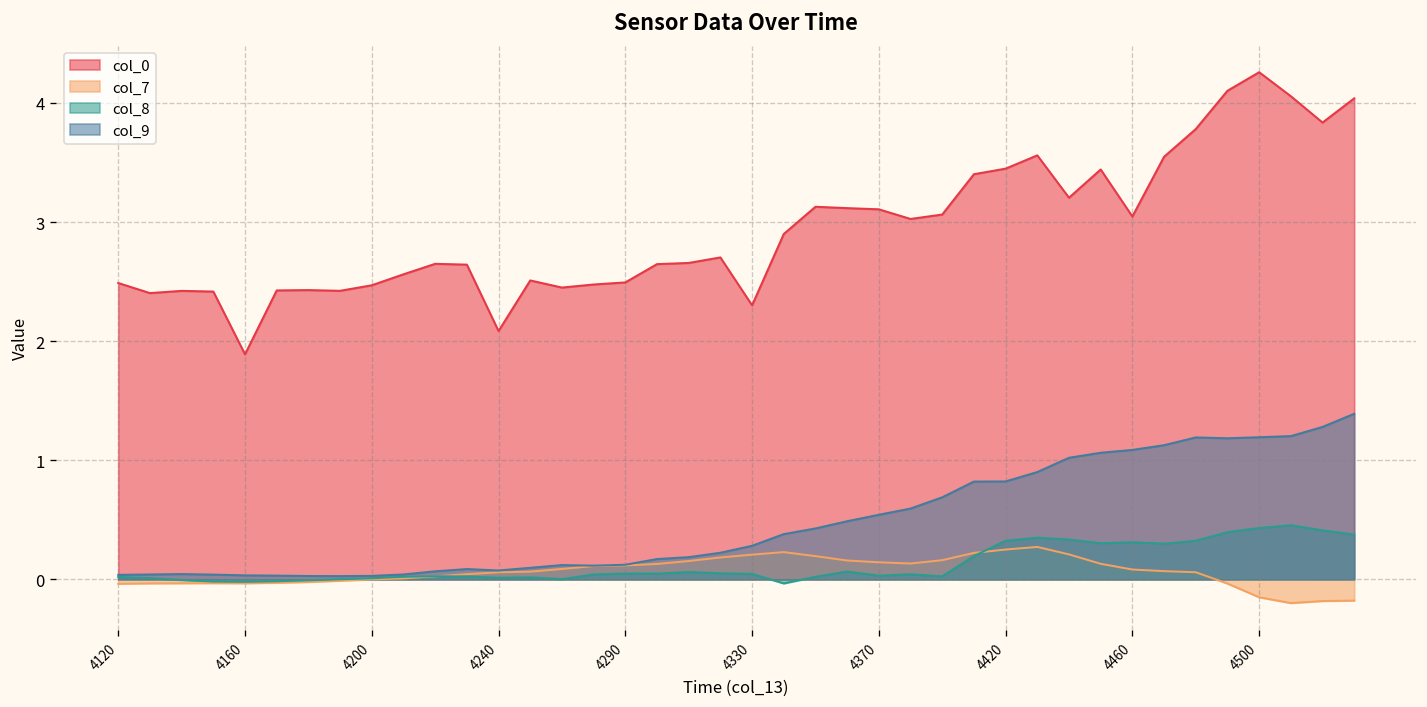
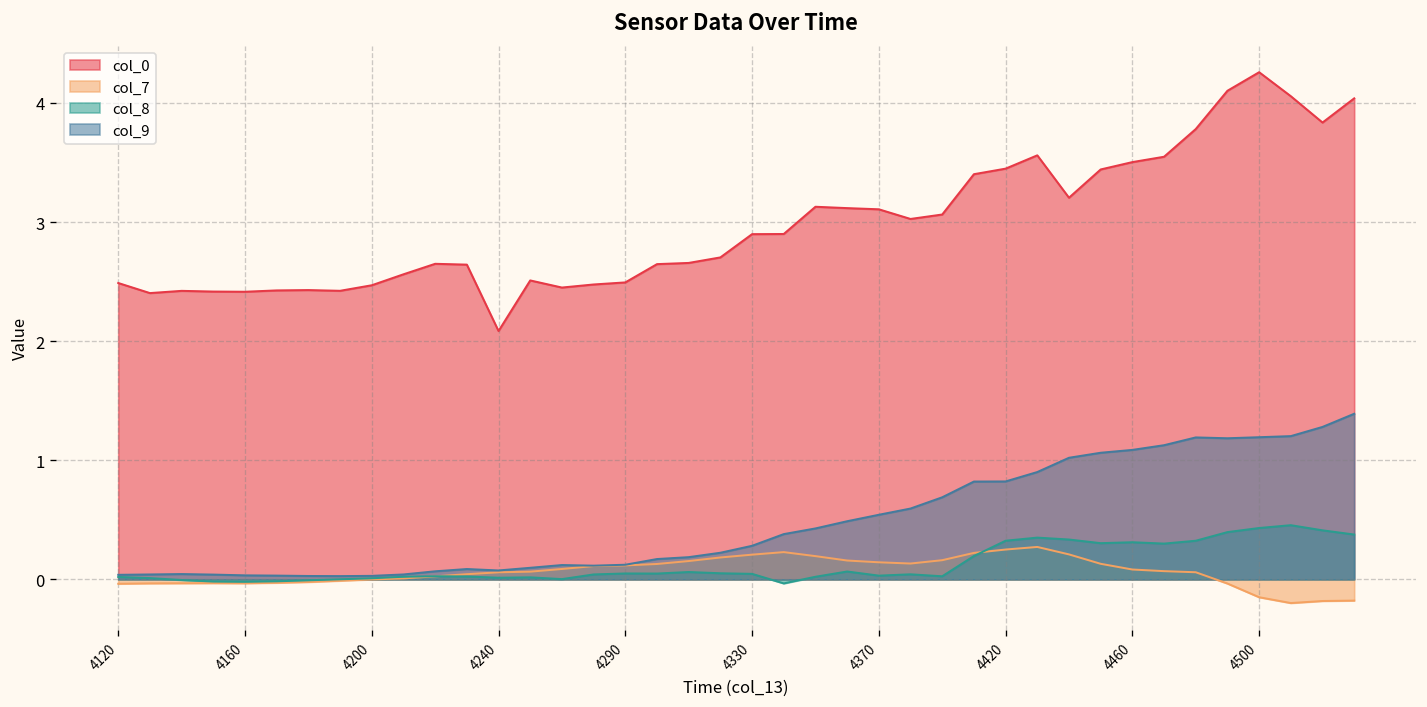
  {
    "col_0": {
      "4120": 2.5,
-     "4160": 1.9,
+     "4160": 2.4,
      "4200": 2.5,
      "4240": 2.1,
      "4290": 2.5,
-     "4330": 2.3,
+     "4330": 2.9,
      "4370": 3.1,
      "4420": 3.4,
-     "4460": 3.0,
+     "4460": 3.5,
      "4500": 4.3
    }
  }
